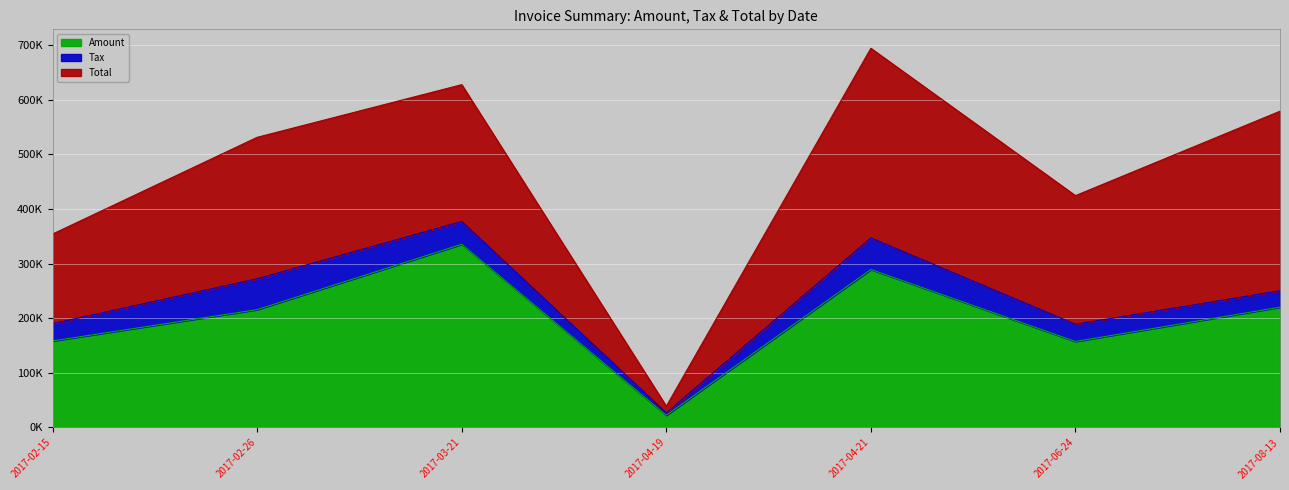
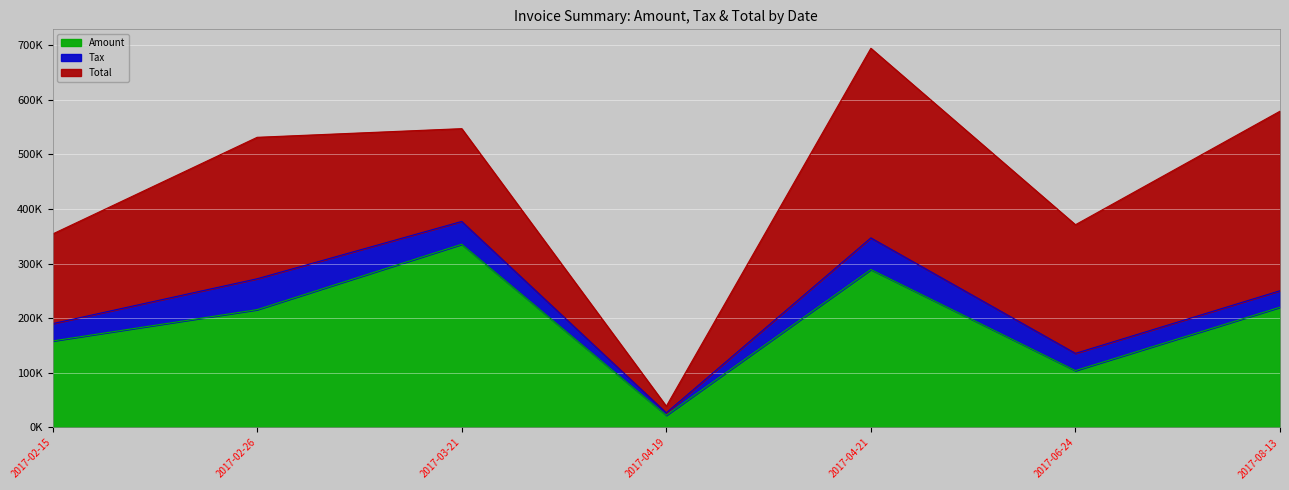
  {
    "Amount": {
      "2017-02-15": 160000,
      "2017-02-26": 220000,
      "2017-03-21": 340000,
      "2017-04-21": 290000,
-     "2017-06-24": 160000,
+     "2017-06-24": 100000,
      "2017-08-13": 220000
    },
    "Tax": {
      "2017-02-15": 30000,
      "2017-02-26": 60000,
      "2017-03-21": 40000,
      "2017-04-21": 60000,
      "2017-06-24": 30000,
      "2017-08-13": 30000
    },
    "Total": {
      "2017-02-15": 160000,
      "2017-02-26": 260000,
-     "2017-03-21": 250000,
+     "2017-03-21": 170000,
      "2017-04-19": 10000,
      "2017-04-21": 350000,
      "2017-06-24": 240000,
      "2017-08-13": 330000
    }
  }
